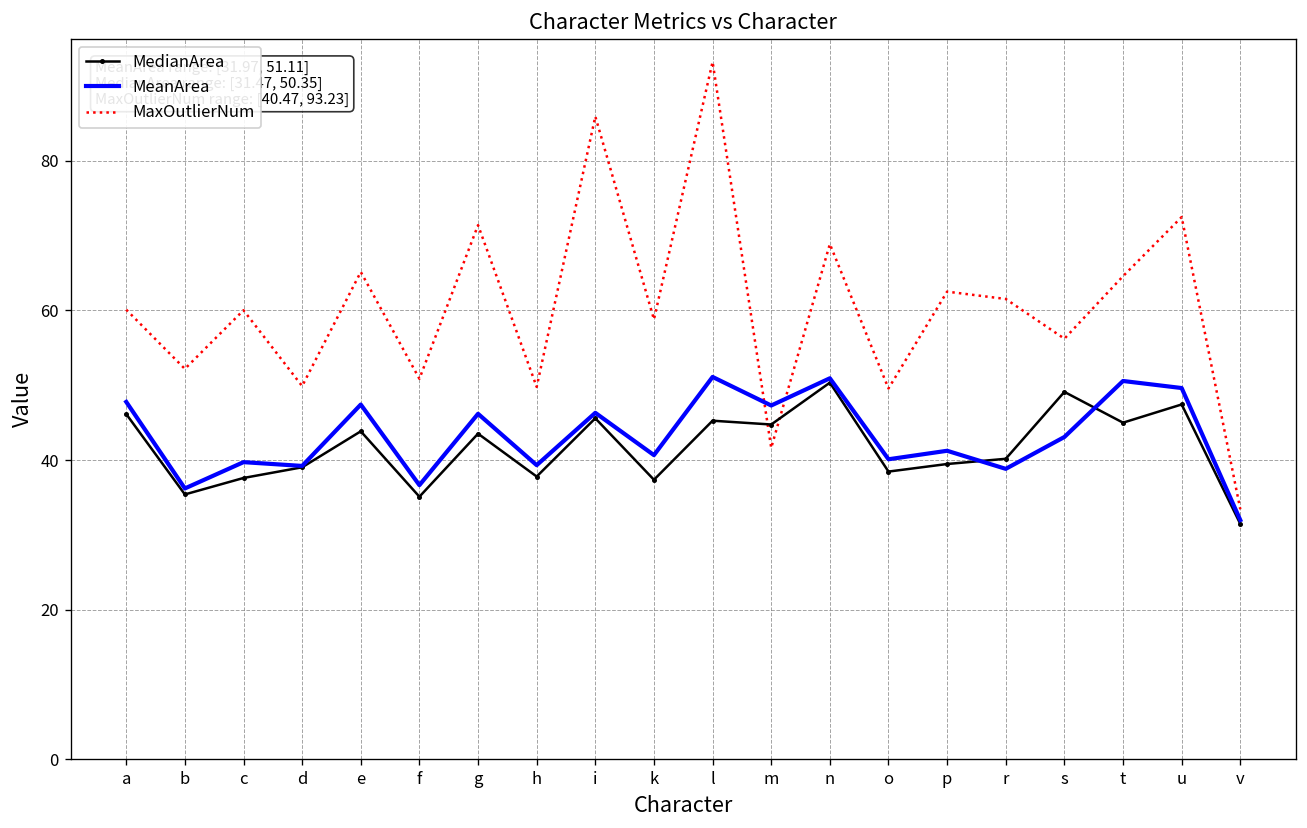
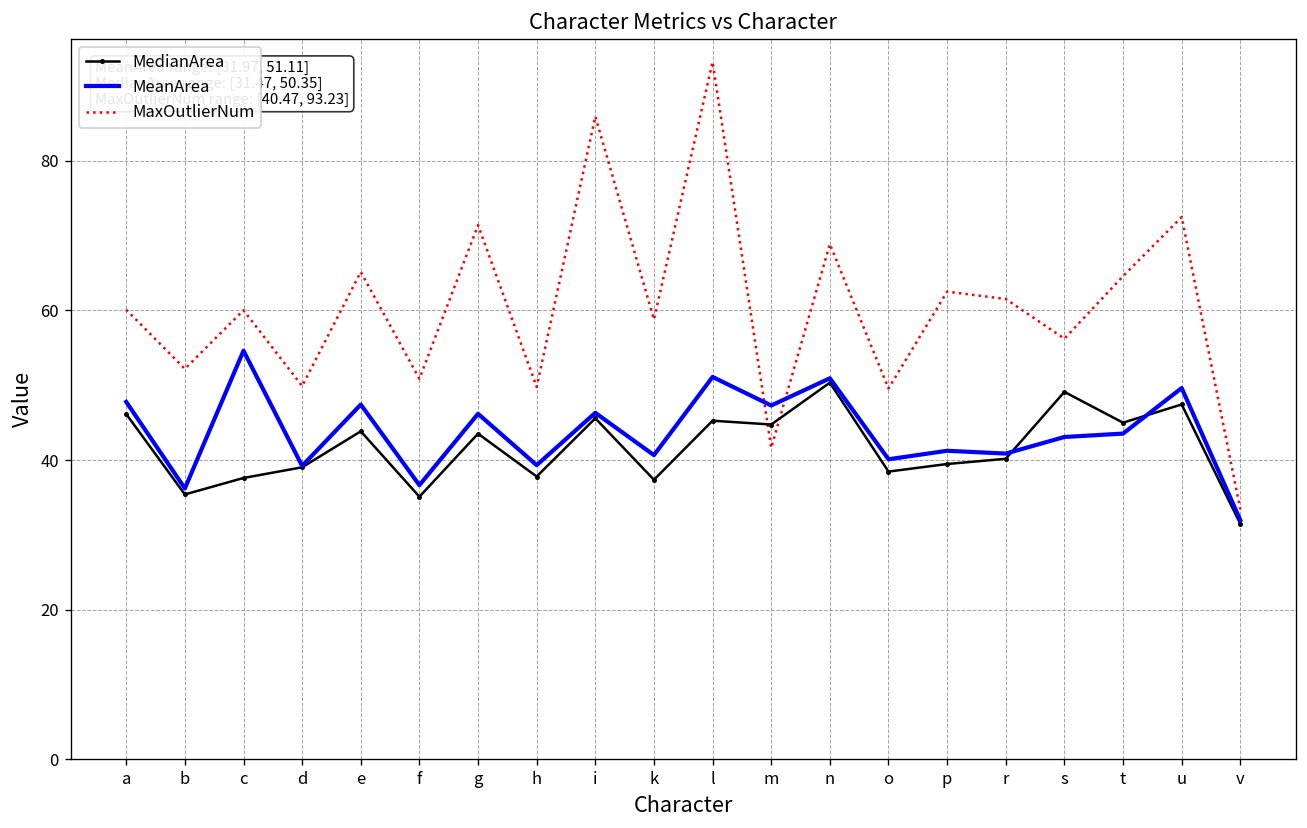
  {
    "MedianArea": {
      "a": 46,
      "b": 35,
      "c": 38,
      "e": 44,
      "f": 35,
      "g": 44,
      "h": 38,
      "i": 46,
      "k": 37,
      "l": 45,
      "m": 45,
      "n": 50,
      "o": 38,
      "p": 39,
      "r": 40,
      "s": 49,
      "t": 45,
      "u": 47,
      "v": 31
    },
    "MeanArea": {
      "a": 48,
      "b": 36,
-     "c": 40,
+     "c": 55,
      "e": 47,
      "f": 37,
      "g": 46,
      "h": 39,
      "i": 46,
      "k": 41,
      "l": 51,
      "m": 47,
      "n": 51,
      "o": 40,
      "p": 41,
-     "r": 39,
+     "r": 41,
      "s": 43,
-     "t": 51,
+     "t": 44,
      "u": 50,
      "v": 32
    },
    "MaxOutlierNum": {
      "a": 60,
      "b": 52,
      "c": 60,
      "d": 50,
      "e": 65,
      "f": 51,
      "g": 71,
      "h": 50,
      "i": 86,
      "k": 59,
      "l": 93,
      "m": 42,
      "n": 69,
      "o": 50,
      "p": 63,
      "r": 62,
      "s": 56,
      "t": 65,
      "u": 72,
      "v": 33
    }
  }
